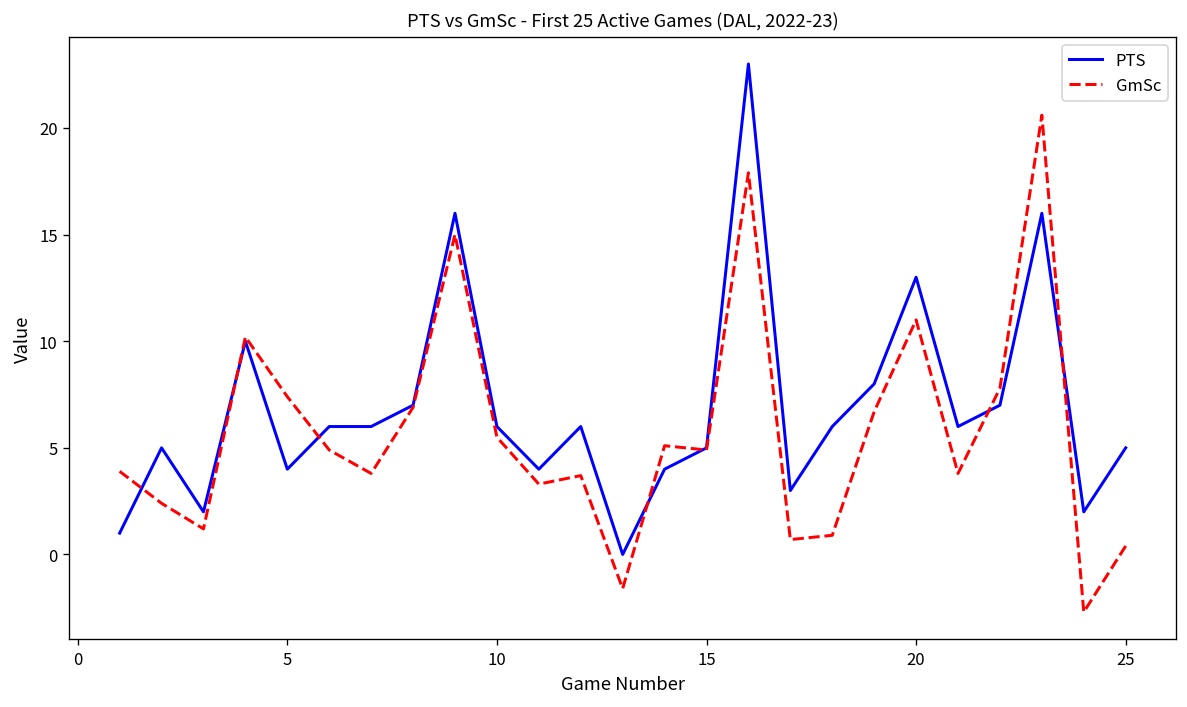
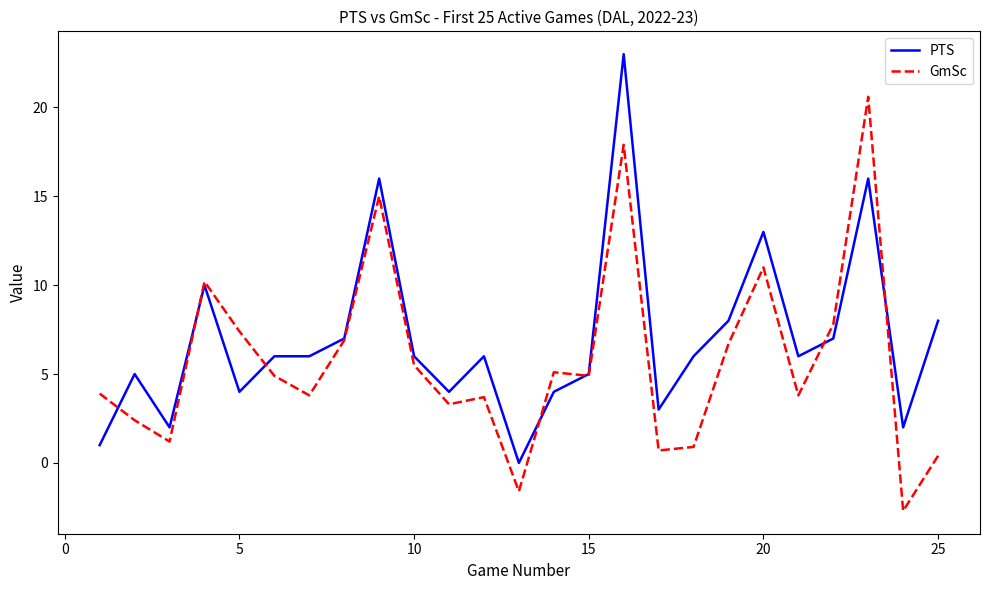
  {
    "PTS": {
      "5": 4,
      "10": 6,
      "20": 13,
-     "25": 5
+     "25": 8
    },
    "GmSc": {
      "5": 7.4,
      "10": 5.5,
      "20": 11,
      "25": 0.4
    }
  }
